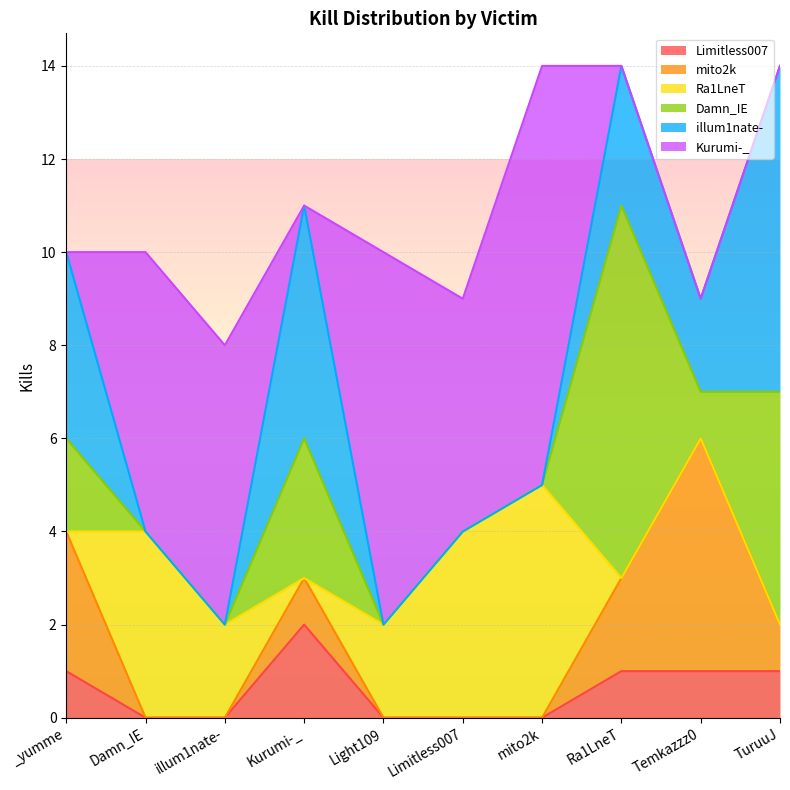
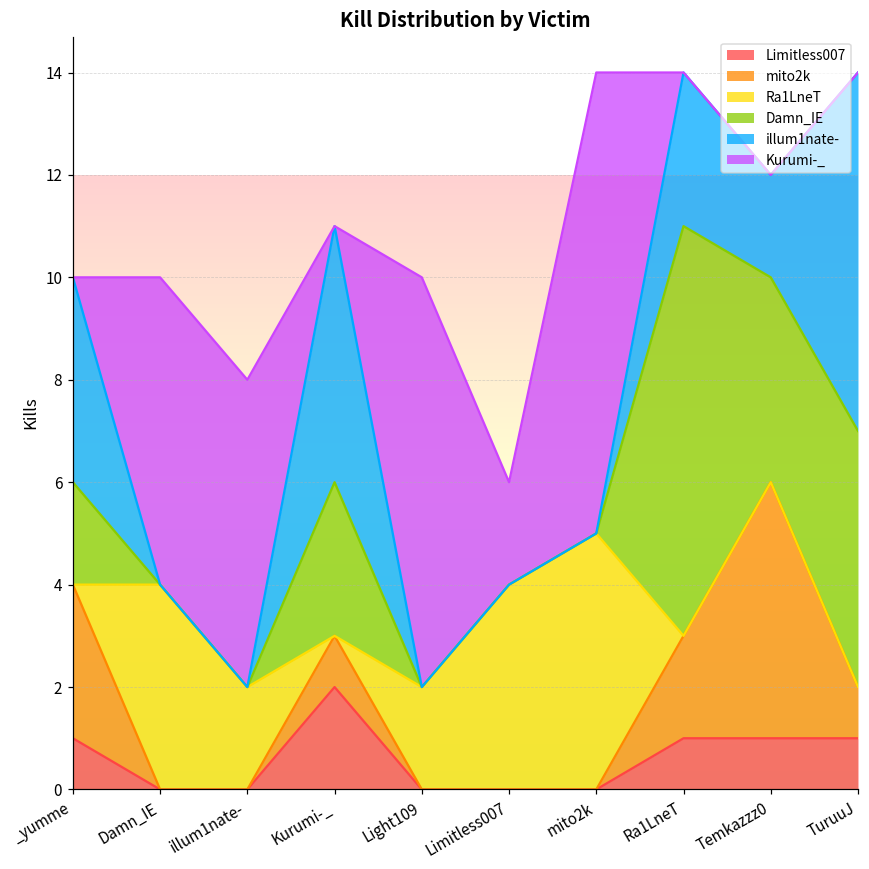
  {
    "Limitless007": {
      "_yumme": 1,
      "Kurumi-_": 2,
      "Ra1LneT": 1,
      "Temkazzz0": 1,
      "TuruuJ": 1
    },
    "Damn_IE": {
      "_yumme": 2,
      "Kurumi-_": 3,
      "Ra1LneT": 8,
-     "Temkazzz0": 1,
+     "Temkazzz0": 4,
      "TuruuJ": 5
    },
    "Kurumi-_": {
      "Damn_IE": 6,
      "illum1nate-": 6,
      "Light109": 8,
-     "Limitless007": 5,
+     "Limitless007": 2,
      "mito2k": 9
    }
  }
